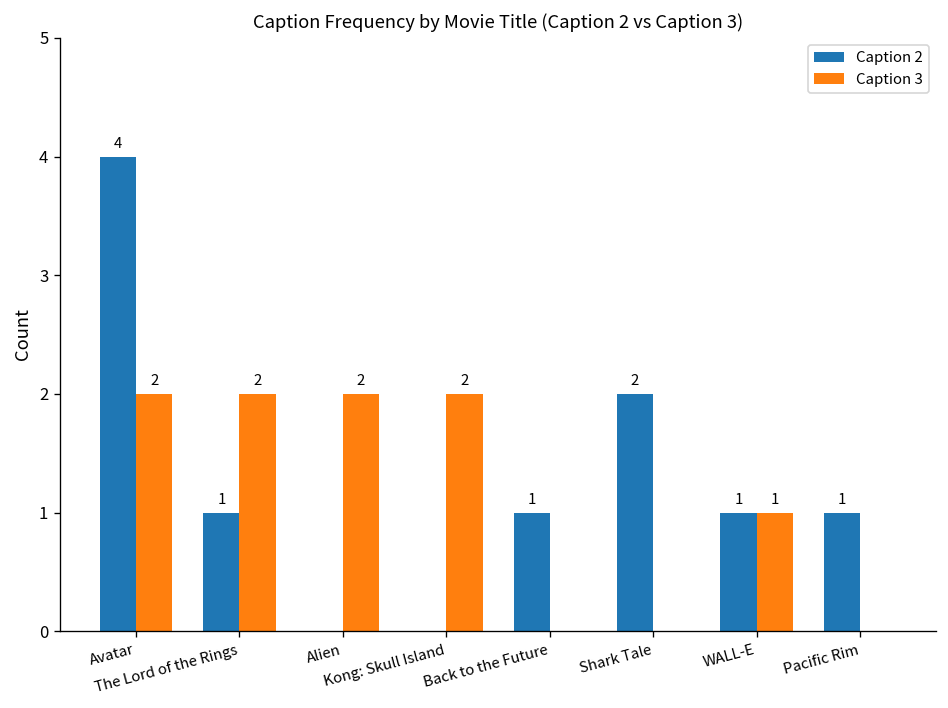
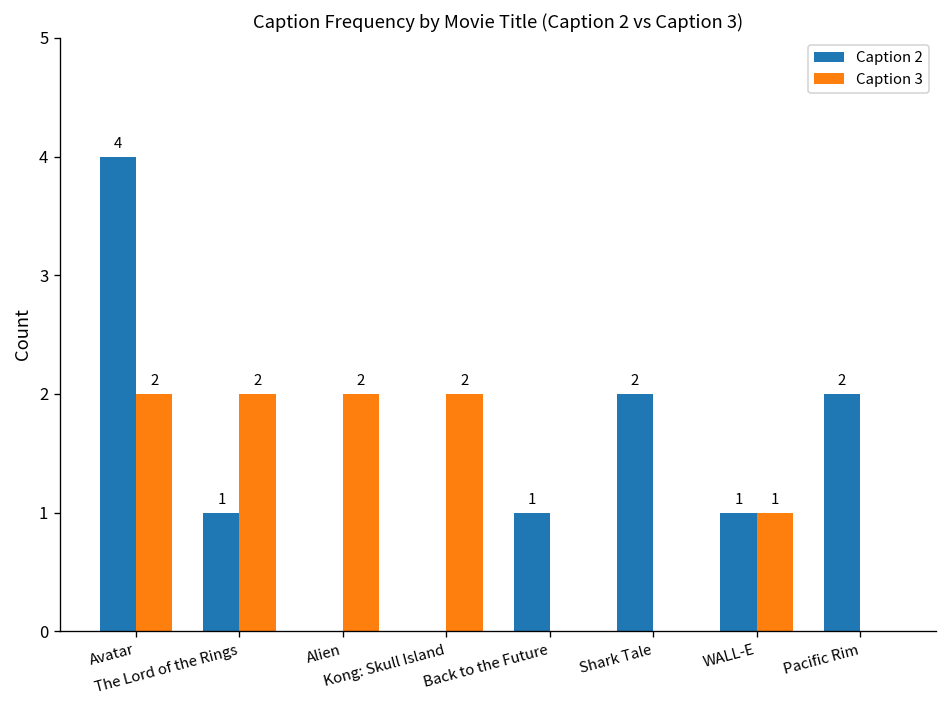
  {
    "Caption 2": {
      "Avatar": 4,
      "The Lord of the Rings": 1,
      "Back to the Future": 1,
      "Shark Tale": 2,
      "WALL-E": 1,
-     "Pacific Rim": 1
+     "Pacific Rim": 2
    },
    "Caption 3": {
      "Avatar": 2,
      "The Lord of the Rings": 2,
      "Alien": 2,
      "Kong: Skull Island": 2,
      "WALL-E": 1
    }
  }
